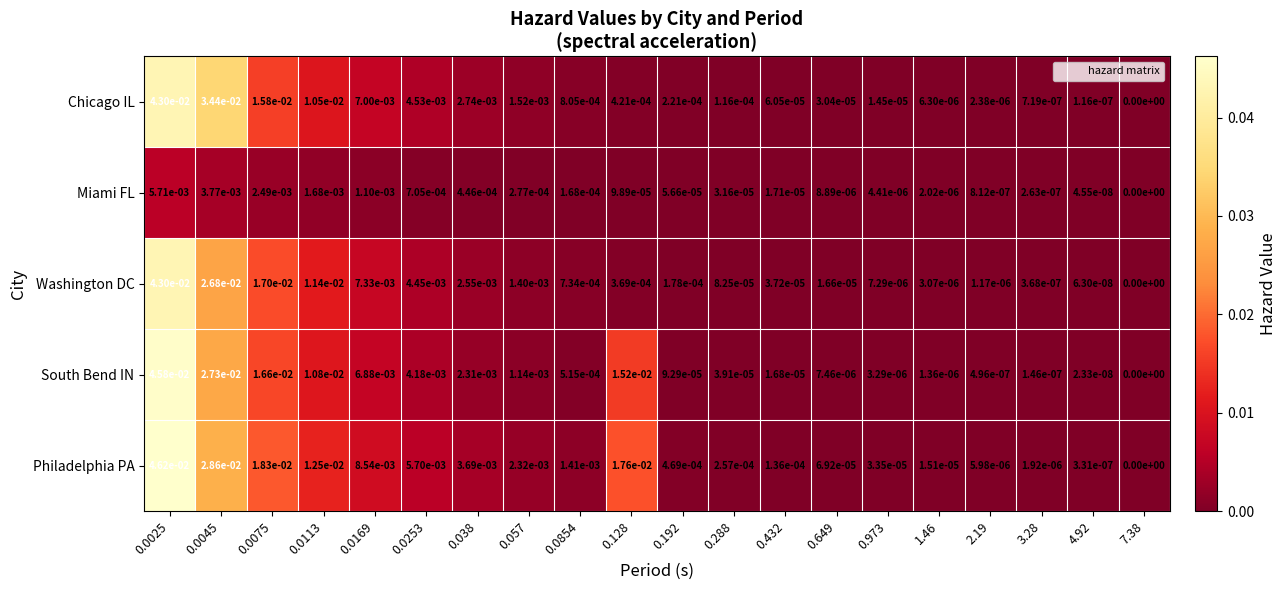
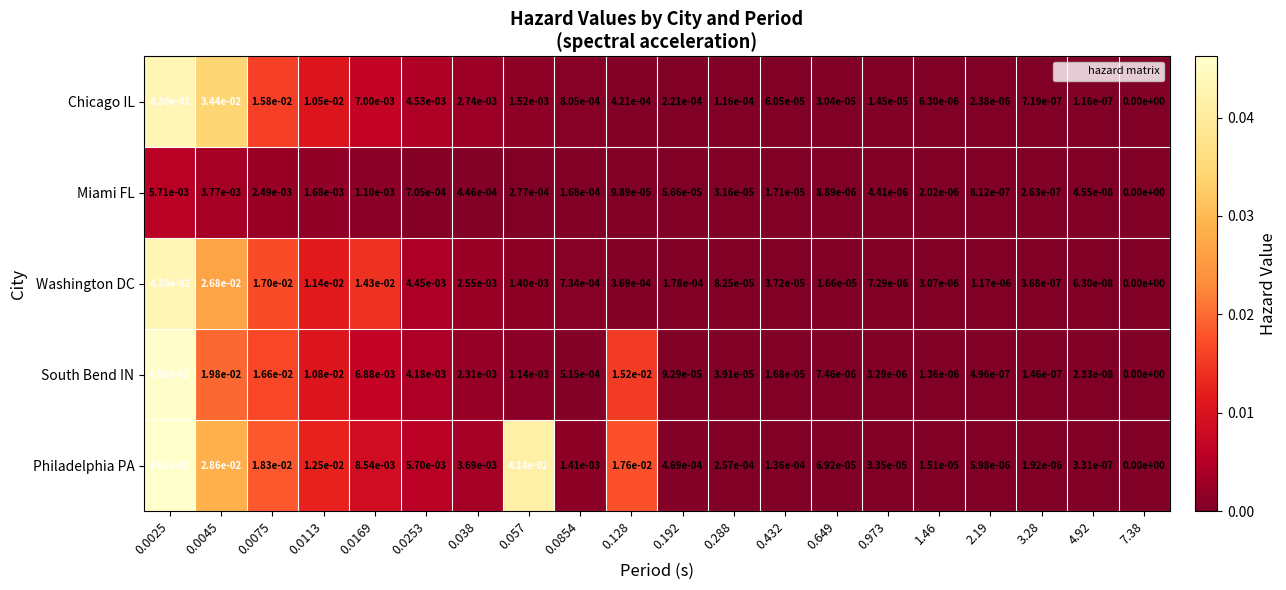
  {
    "Chicago IL": {
      "0.0025": "4.30e-02",
      "0.0045": "3.44e-02",
      "0.0075": "1.58e-02",
      "0.0113": "1.05e-02",
      "0.0169": "7.00e-03",
      "0.0253": "4.53e-03",
      "0.038": "2.74e-03",
      "0.057": "1.52e-03",
      "0.0854": "8.05e-04",
      "0.128": "4.21e-04",
      "0.192": "2.21e-04",
      "0.288": "1.16e-04",
      "0.432": "6.05e-05",
      "0.649": "3.04e-05",
      "0.973": "1.45e-05",
      "1.46": "6.30e-06",
      "2.19": "2.38e-06",
      "3.28": "7.19e-07",
      "4.92": "1.16e-07",
      "7.38": "0.00e+00"
    },
    "Miami FL": {
      "0.0025": "5.71e-03",
      "0.0045": "3.77e-03",
      "0.0075": "2.49e-03",
      "0.0113": "1.68e-03",
      "0.0169": "1.10e-03",
      "0.0253": "7.05e-04",
      "0.038": "4.46e-04",
      "0.057": "2.77e-04",
      "0.0854": "1.68e-04",
      "0.128": "9.89e-05",
      "0.192": "5.66e-05",
      "0.288": "3.16e-05",
      "0.432": "1.71e-05",
      "0.649": "8.89e-06",
      "0.973": "4.41e-06",
      "1.46": "2.02e-06",
      "2.19": "8.12e-07",
      "3.28": "2.63e-07",
      "4.92": "4.55e-08",
      "7.38": "0.00e+00"
    },
    "Washington DC": {
      "0.0025": "4.30e-02",
      "0.0045": "2.68e-02",
      "0.0075": "1.70e-02",
      "0.0113": "1.14e-02",
-     "0.0169": "7.33e-03",
+     "0.0169": "1.43e-02",
      "0.0253": "4.45e-03",
      "0.038": "2.55e-03",
      "0.057": "1.40e-03",
      "0.0854": "7.34e-04",
      "0.128": "3.69e-04",
      "0.192": "1.78e-04",
      "0.288": "8.25e-05",
      "0.432": "3.72e-05",
      "0.649": "1.66e-05",
      "0.973": "7.29e-06",
      "1.46": "3.07e-06",
      "2.19": "1.17e-06",
      "3.28": "3.68e-07",
      "4.92": "6.30e-08",
      "7.38": "0.00e+00"
    },
    "South Bend IN": {
      "0.0025": "4.58e-02",
-     "0.0045": "2.73e-02",
+     "0.0045": "1.98e-02",
      "0.0075": "1.66e-02",
      "0.0113": "1.08e-02",
      "0.0169": "6.88e-03",
      "0.0253": "4.18e-03",
      "0.038": "2.31e-03",
      "0.057": "1.14e-03",
      "0.0854": "5.15e-04",
      "0.128": "1.52e-02",
      "0.192": "9.29e-05",
      "0.288": "3.91e-05",
      "0.432": "1.68e-05",
      "0.649": "7.46e-06",
      "0.973": "3.29e-06",
      "1.46": "1.36e-06",
      "2.19": "4.96e-07",
      "3.28": "1.46e-07",
      "4.92": "2.33e-08",
      "7.38": "0.00e+00"
    },
    "Philadelphia PA": {
      "0.0025": "4.62e-02",
      "0.0045": "2.86e-02",
      "0.0075": "1.83e-02",
      "0.0113": "1.25e-02",
      "0.0169": "8.54e-03",
      "0.0253": "5.70e-03",
      "0.038": "3.69e-03",
-     "0.057": "2.32e-03",
+     "0.057": "4.14e-02",
      "0.0854": "1.41e-03",
      "0.128": "1.76e-02",
      "0.192": "4.69e-04",
      "0.288": "2.57e-04",
      "0.432": "1.36e-04",
      "0.649": "6.92e-05",
      "0.973": "3.35e-05",
      "1.46": "1.51e-05",
      "2.19": "5.98e-06",
      "3.28": "1.92e-06",
      "4.92": "3.31e-07",
      "7.38": "0.00e+00"
    }
  }
